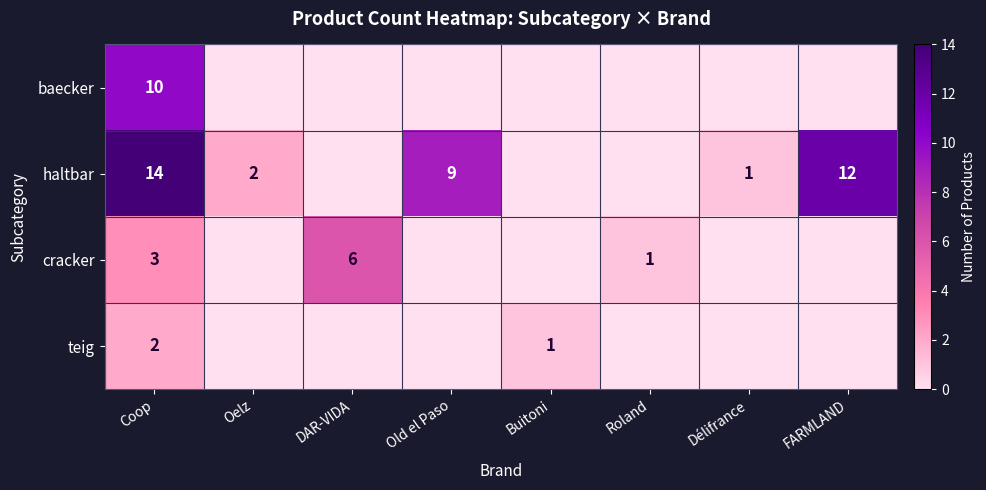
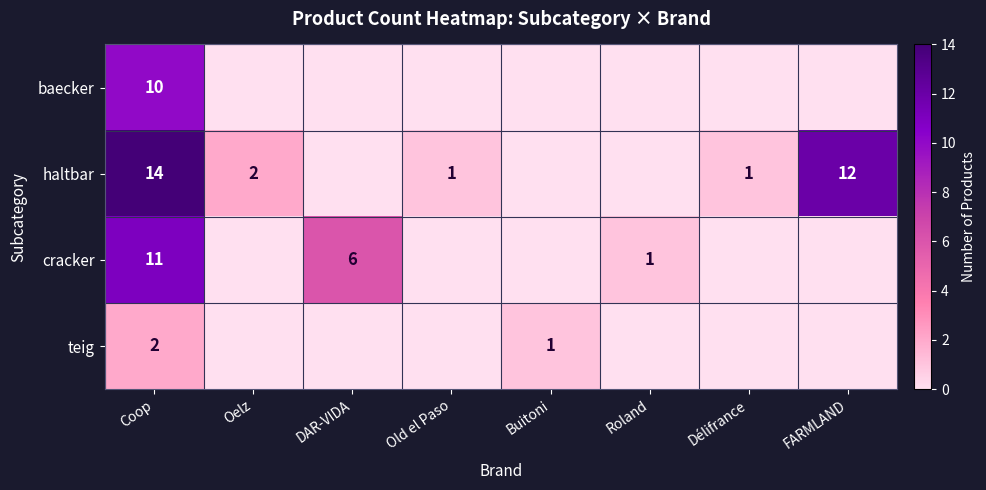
  {
    "baecker": {
      "Coop": 10
    },
    "haltbar": {
      "Coop": 14,
      "Oelz": 2,
-     "Old el Paso": 9,
+     "Old el Paso": 1,
      "Délifrance": 1,
      "FARMLAND": 12
    },
    "cracker": {
-     "Coop": 3,
+     "Coop": 11,
      "DAR-VIDA": 6,
      "Roland": 1
    },
    "teig": {
      "Coop": 2,
      "Buitoni": 1
    }
  }
